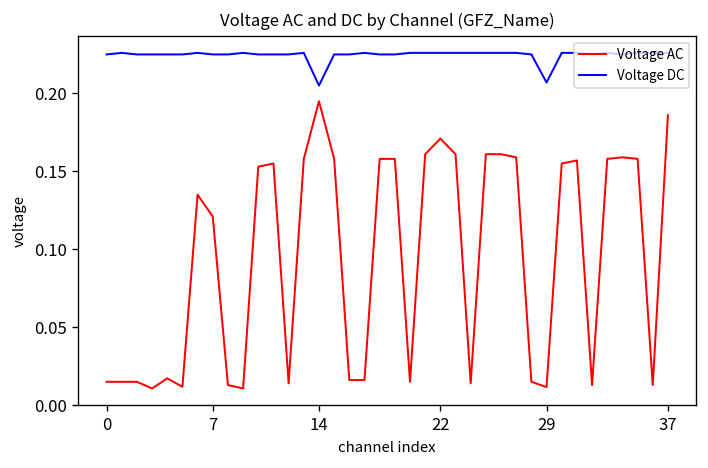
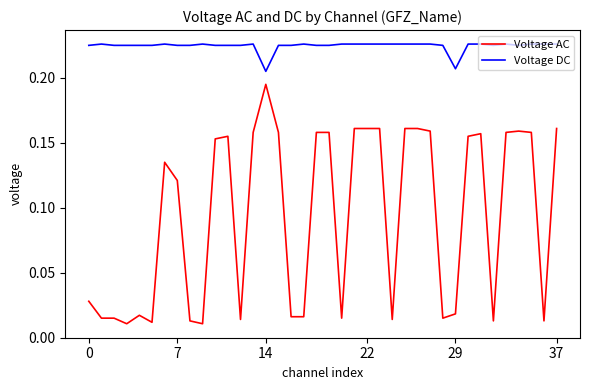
  {
    "Voltage AC": {
-     "0": 0.015,
+     "0": 0.028,
      "7": 0.121,
      "14": 0.195,
-     "22": 0.171,
-     "29": 0.012,
-     "37": 0.186
+     "22": 0.161,
+     "29": 0.018,
+     "37": 0.161
    },
    "Voltage DC": {
      "0": 0.225,
      "7": 0.225,
      "14": 0.205,
      "22": 0.226,
      "29": 0.207
    }
  }
